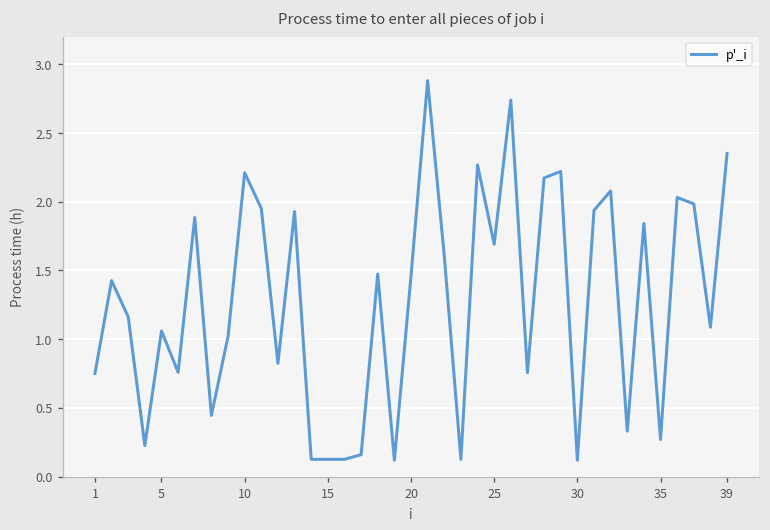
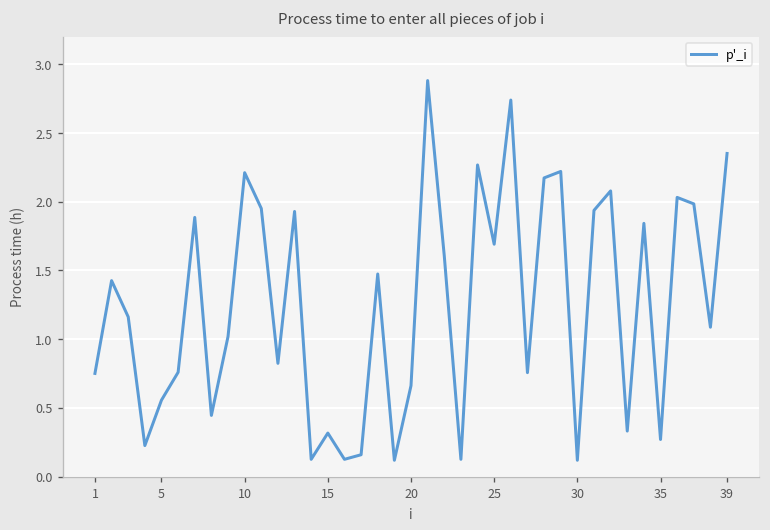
  {
    "1": 0.75,
-   "5": 1.06,
+   "5": 0.56,
    "10": 2.21,
-   "15": 0.13,
-   "20": 1.46,
+   "15": 0.32,
+   "20": 0.66,
    "25": 1.69,
    "30": 0.12,
    "35": 0.27,
    "39": 2.35
  }
